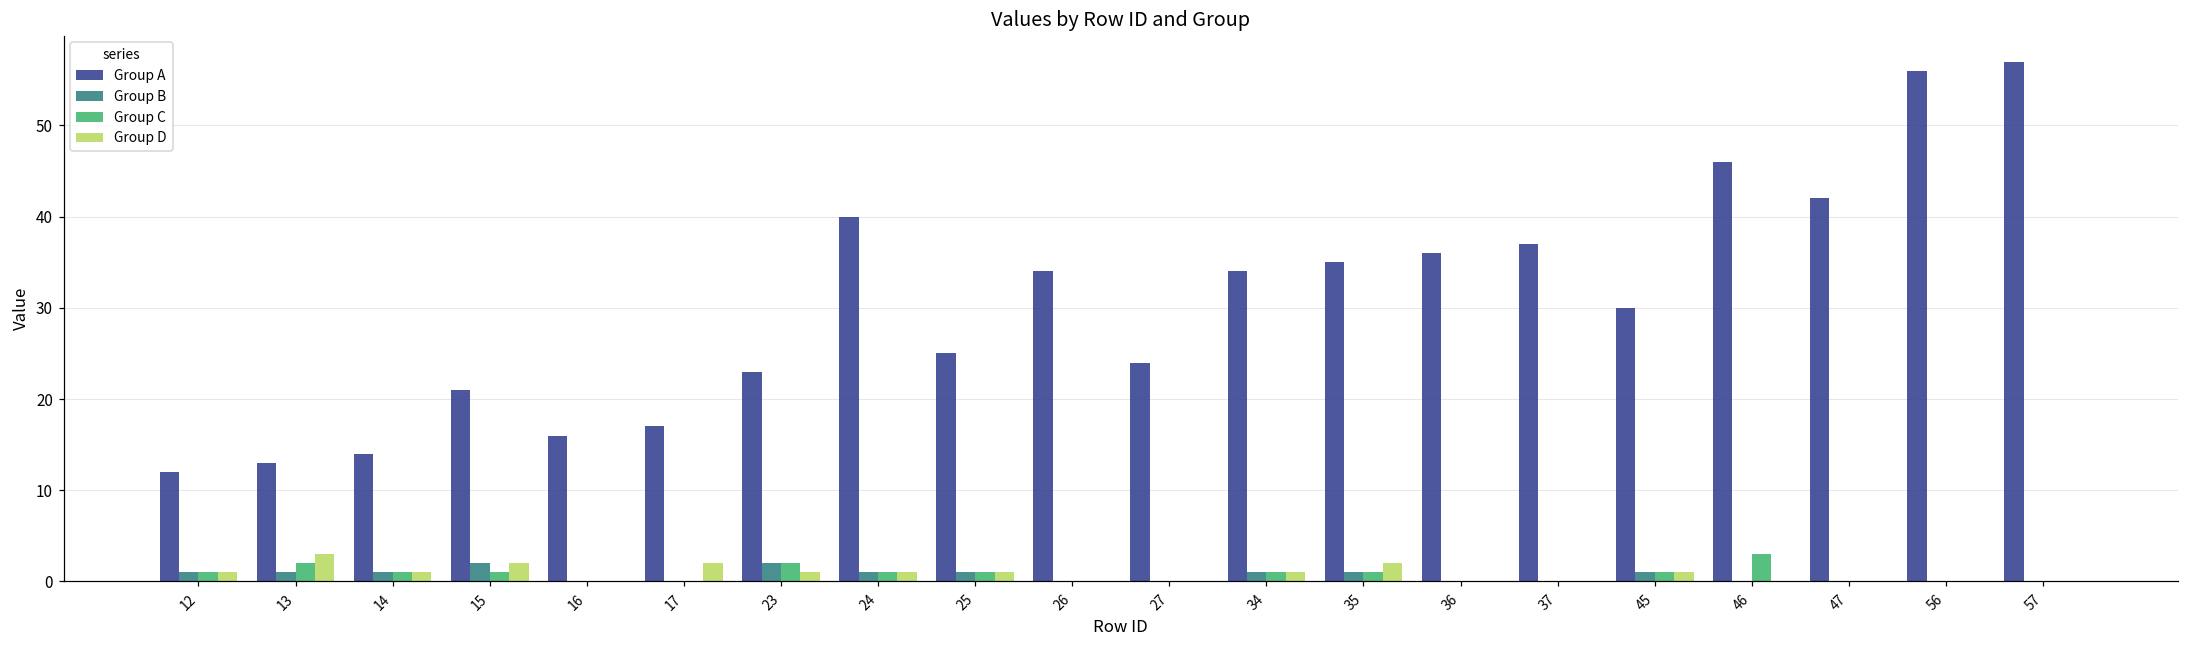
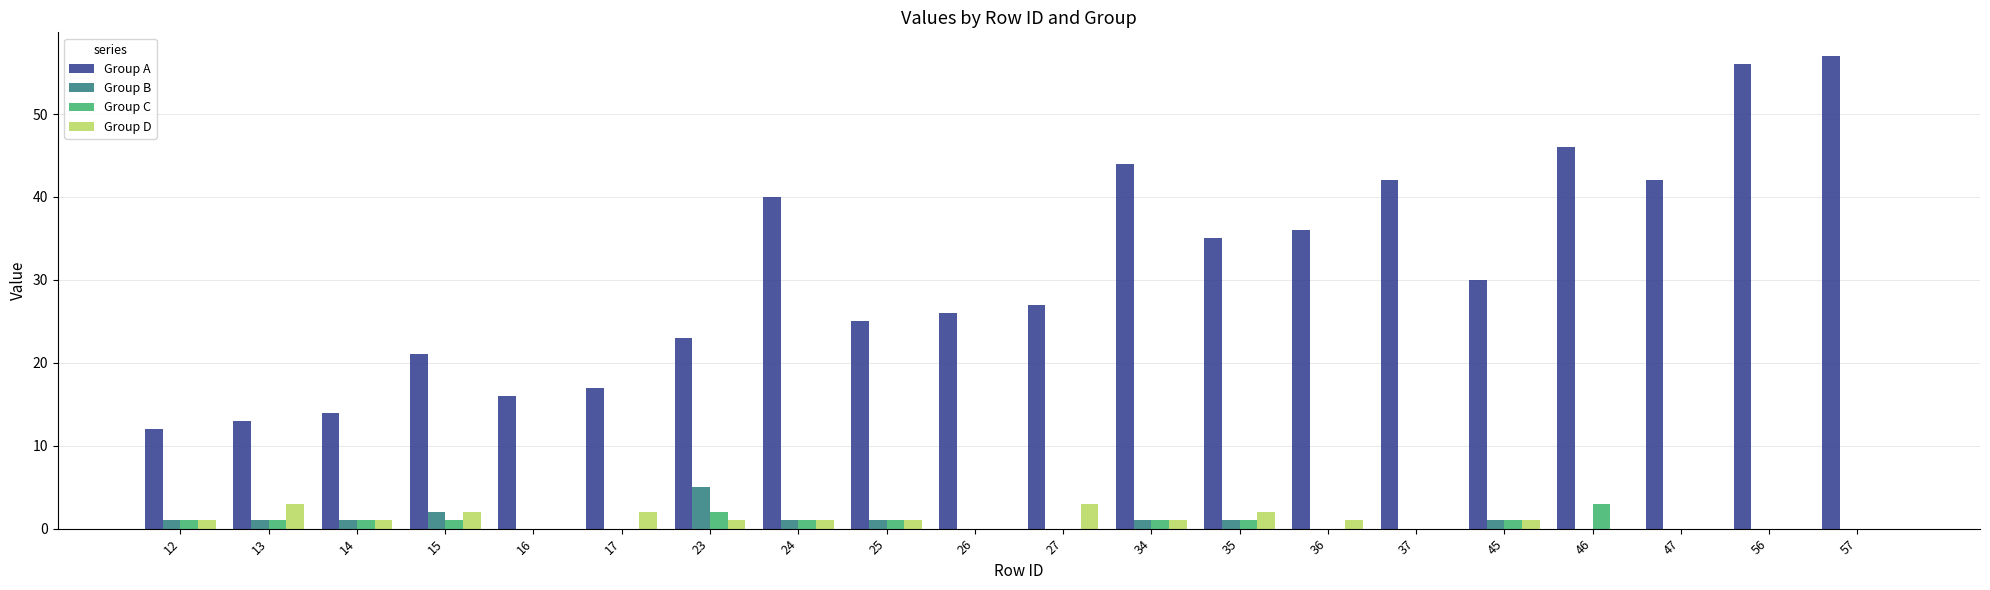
  {
    "Group A": {
      "12": 12,
      "13": 13,
      "14": 14,
      "15": 21,
      "16": 16,
      "17": 17,
      "23": 23,
      "24": 40,
      "25": 25,
-     "26": 34,
-     "27": 24,
-     "34": 34,
+     "26": 26,
+     "27": 27,
+     "34": 44,
      "35": 35,
      "36": 36,
-     "37": 37,
+     "37": 42,
      "45": 30,
      "46": 46,
      "47": 42,
      "56": 56,
      "57": 57
    },
    "Group B": {
      "12": 1,
      "13": 1,
      "14": 1,
      "15": 2,
      "16": 0,
      "17": 0,
-     "23": 2,
+     "23": 5,
      "24": 1,
      "25": 1,
      "26": 0,
      "27": 0,
      "34": 1,
      "35": 1,
      "36": 0,
      "37": 0,
      "45": 1,
      "46": 0,
      "47": 0,
      "56": 0,
      "57": 0
    },
    "Group C": {
      "12": 1,
-     "13": 2,
+     "13": 1,
      "14": 1,
      "15": 1,
      "16": 0,
      "17": 0,
      "23": 2,
      "24": 1,
      "25": 1,
      "26": 0,
      "27": 0,
      "34": 1,
      "35": 1,
      "36": 0,
      "37": 0,
      "45": 1,
      "46": 3,
      "47": 0,
      "56": 0,
      "57": 0
    },
    "Group D": {
      "12": 1,
      "13": 3,
      "14": 1,
      "15": 2,
      "16": 0,
      "17": 2,
      "23": 1,
      "24": 1,
      "25": 1,
      "26": 0,
-     "27": 0,
+     "27": 3,
      "34": 1,
      "35": 2,
-     "36": 0,
+     "36": 1,
      "37": 0,
      "45": 1,
      "46": 0,
      "47": 0,
      "56": 0,
      "57": 0
    }
  }
